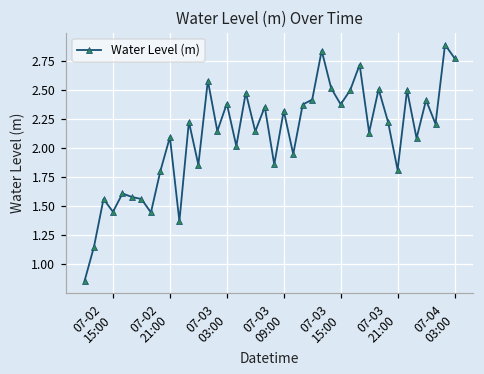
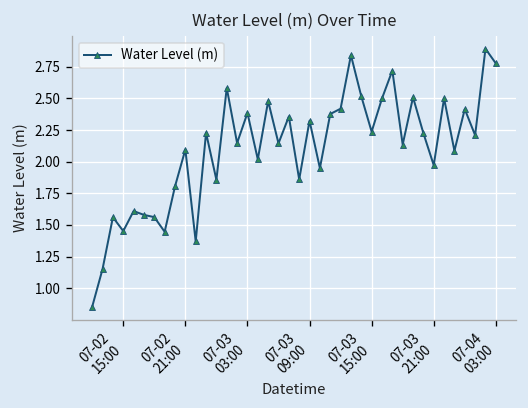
  {
    "07-02 15:00": 1.45,
    "07-02 21:00": 2.10,
    "07-03 03:00": 2.39,
    "07-03 09:00": 2.32,
-   "07-03 15:00": 2.38,
-   "07-03 21:00": 1.81,
+   "07-03 15:00": 2.24,
+   "07-03 21:00": 1.97,
    "07-04 03:00": 2.78
  }
